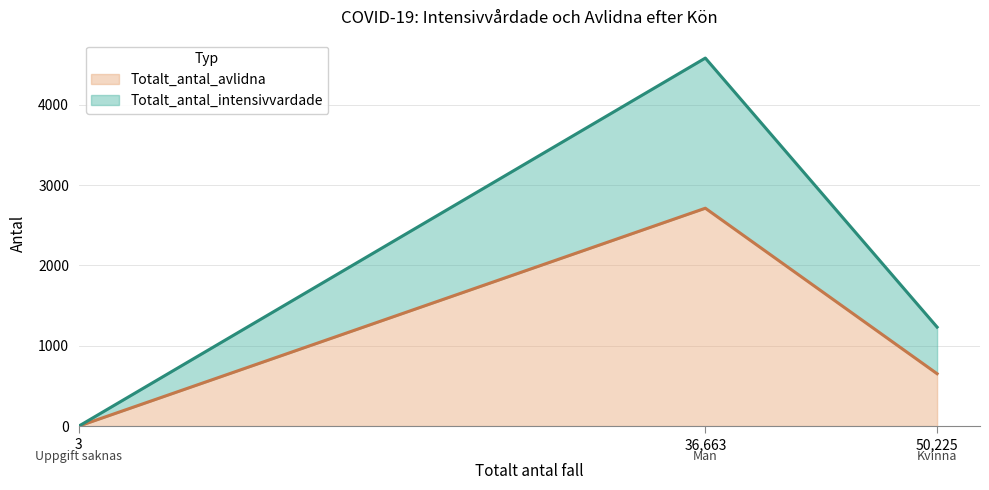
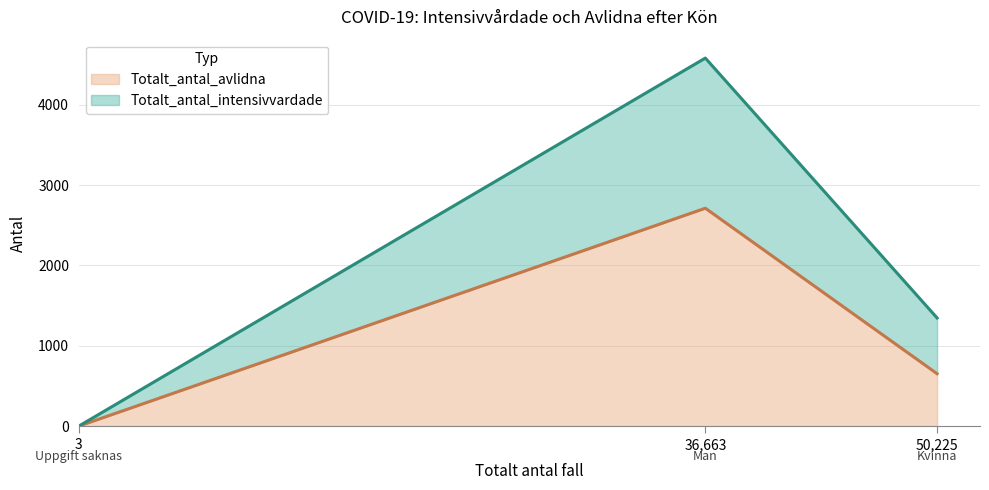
  {
    "Totalt_antal_avlidna": {
      "36,663": 2700,
      "50,225": 700
    },
    "Totalt_antal_intensivvardade": {
      "36,663": 1900,
-     "50,225": 600
+     "50,225": 700
    }
  }
